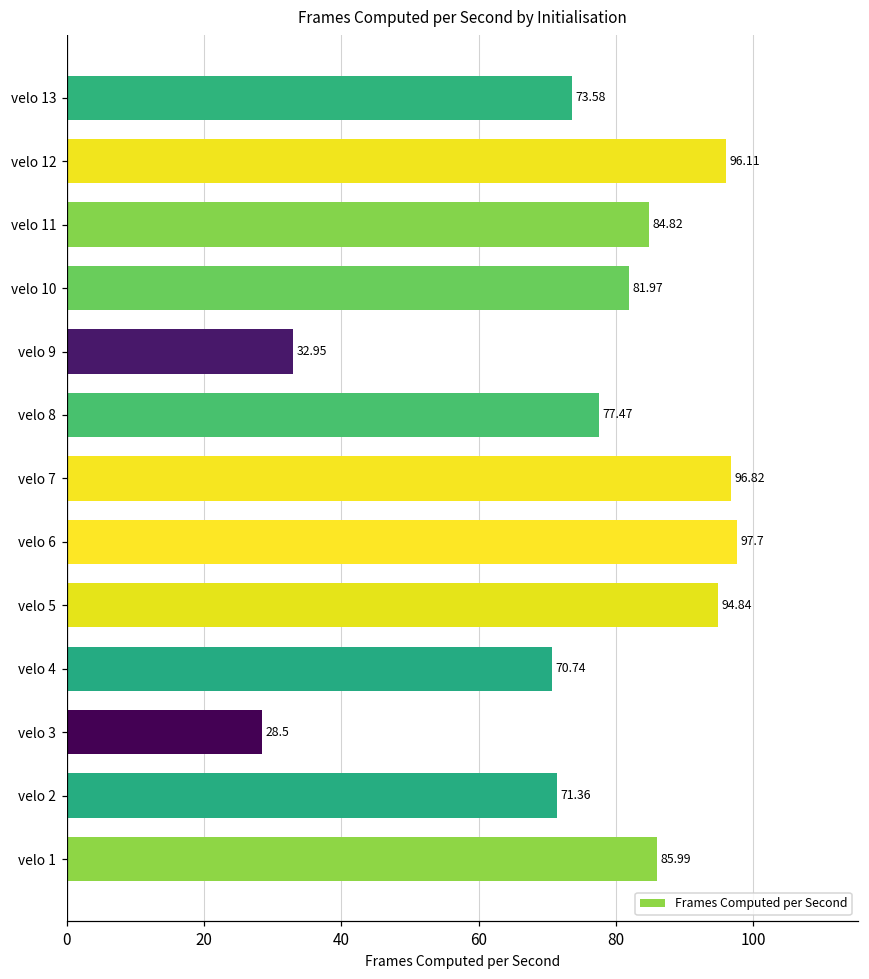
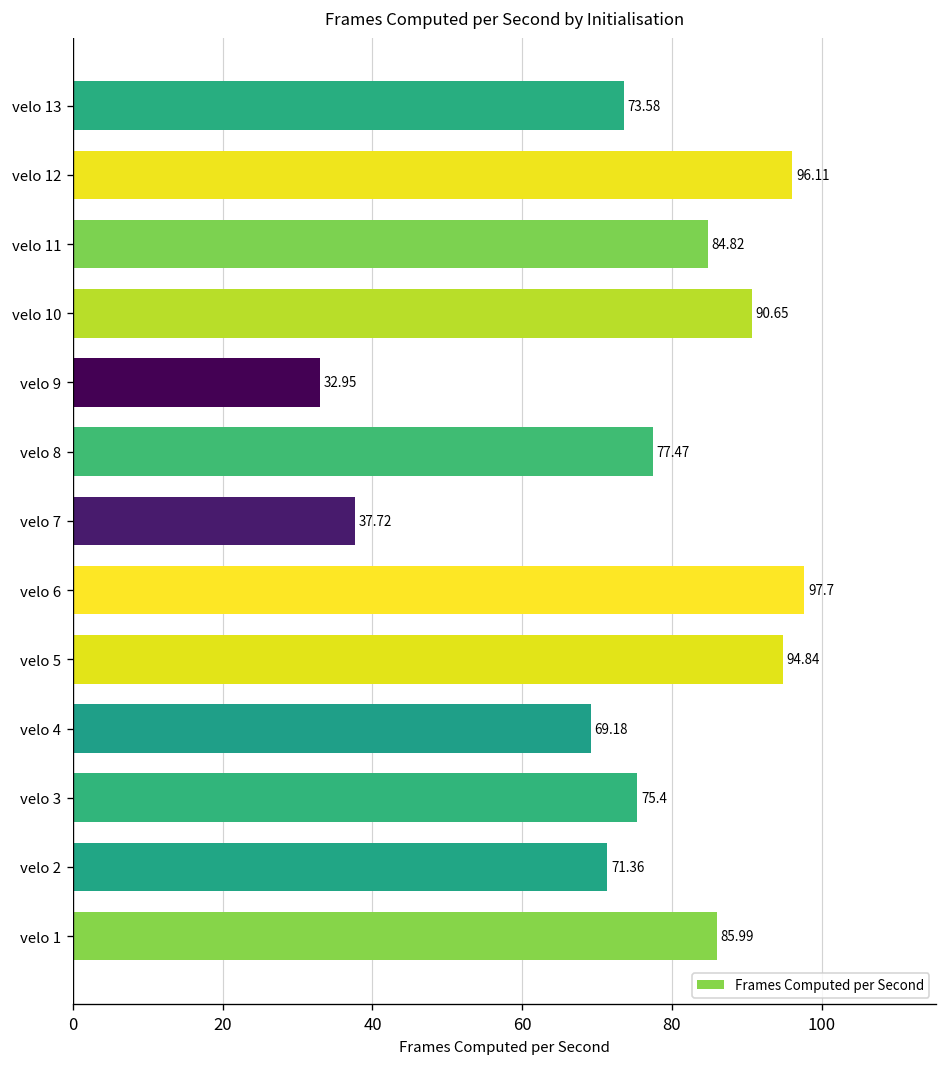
  {
    "velo 13": 73.58,
    "velo 12": 96.11,
    "velo 11": 84.82,
-   "velo 10": 81.97,
+   "velo 10": 90.65,
    "velo 9": 32.95,
    "velo 8": 77.47,
-   "velo 7": 96.82,
+   "velo 7": 37.72,
    "velo 6": 97.7,
    "velo 5": 94.84,
-   "velo 4": 70.74,
-   "velo 3": 28.5,
+   "velo 4": 69.18,
+   "velo 3": 75.4,
    "velo 2": 71.36,
    "velo 1": 85.99
  }
